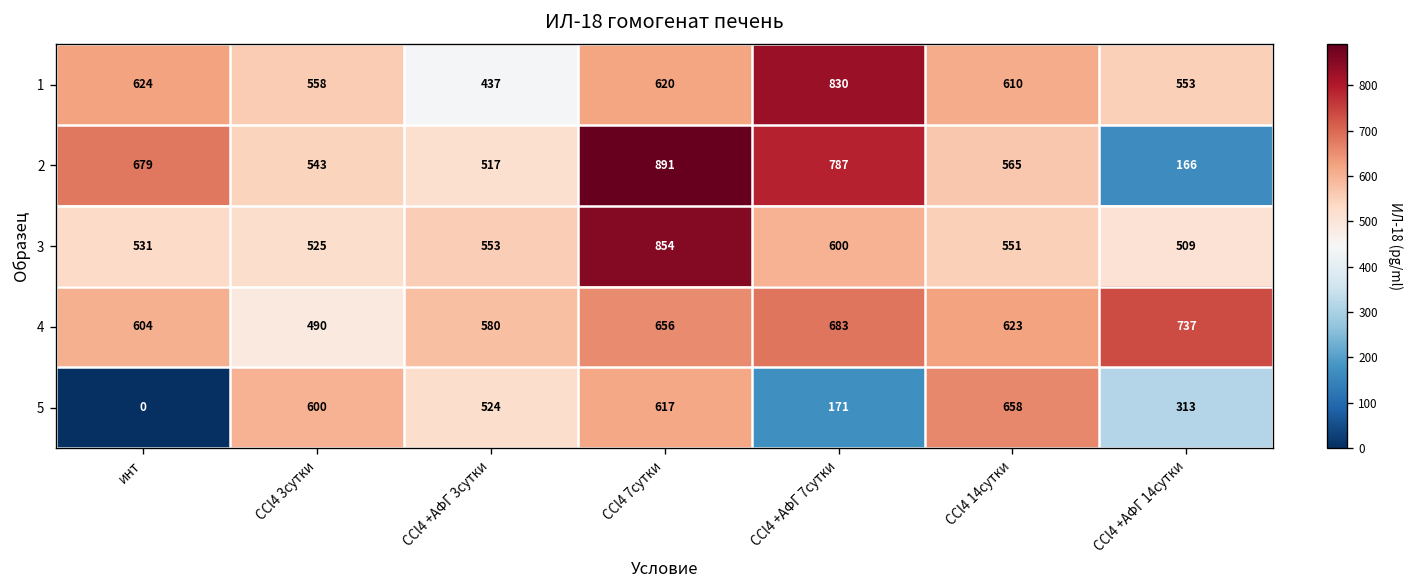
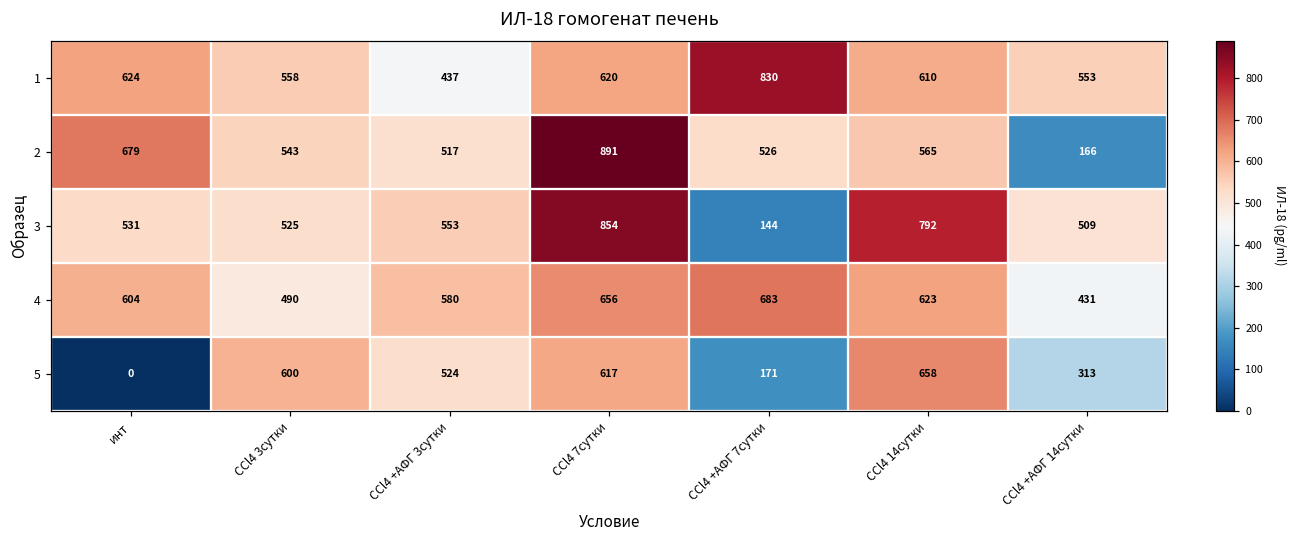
  {
    "1": {
      "инт": 624,
      "CCl4 3сутки": 558,
      "CCl4 +АФГ 3сутки": 437,
      "CCl4 7сутки": 620,
      "CCl4 +АФГ 7сутки": 830,
      "CCl4 14сутки": 610,
      "CCl4 +АФГ 14сутки": 553
    },
    "2": {
      "инт": 679,
      "CCl4 3сутки": 543,
      "CCl4 +АФГ 3сутки": 517,
      "CCl4 7сутки": 891,
-     "CCl4 +АФГ 7сутки": 787,
+     "CCl4 +АФГ 7сутки": 526,
      "CCl4 14сутки": 565,
      "CCl4 +АФГ 14сутки": 166
    },
    "3": {
      "инт": 531,
      "CCl4 3сутки": 525,
      "CCl4 +АФГ 3сутки": 553,
      "CCl4 7сутки": 854,
-     "CCl4 +АФГ 7сутки": 600,
-     "CCl4 14сутки": 551,
+     "CCl4 +АФГ 7сутки": 144,
+     "CCl4 14сутки": 792,
      "CCl4 +АФГ 14сутки": 509
    },
    "4": {
      "инт": 604,
      "CCl4 3сутки": 490,
      "CCl4 +АФГ 3сутки": 580,
      "CCl4 7сутки": 656,
      "CCl4 +АФГ 7сутки": 683,
      "CCl4 14сутки": 623,
-     "CCl4 +АФГ 14сутки": 737
+     "CCl4 +АФГ 14сутки": 431
    },
    "5": {
      "инт": 0,
      "CCl4 3сутки": 600,
      "CCl4 +АФГ 3сутки": 524,
      "CCl4 7сутки": 617,
      "CCl4 +АФГ 7сутки": 171,
      "CCl4 14сутки": 658,
      "CCl4 +АФГ 14сутки": 313
    }
  }
